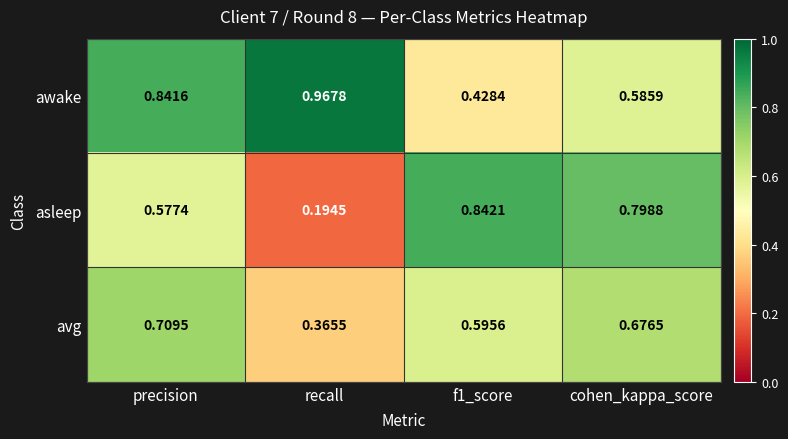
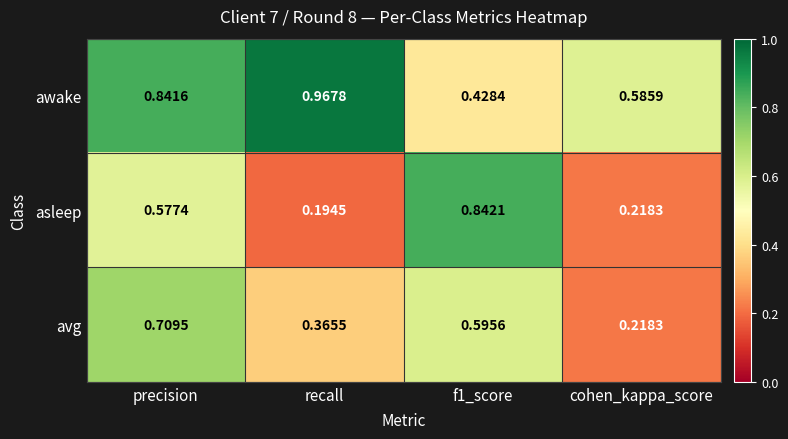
  {
    "awake": {
      "precision": 0.8416,
      "recall": 0.9678,
      "f1_score": 0.4284,
      "cohen_kappa_score": 0.5859
    },
    "asleep": {
      "precision": 0.5774,
      "recall": 0.1945,
      "f1_score": 0.8421,
-     "cohen_kappa_score": 0.7988
+     "cohen_kappa_score": 0.2183
    },
    "avg": {
      "precision": 0.7095,
      "recall": 0.3655,
      "f1_score": 0.5956,
-     "cohen_kappa_score": 0.6765
+     "cohen_kappa_score": 0.2183
    }
  }
